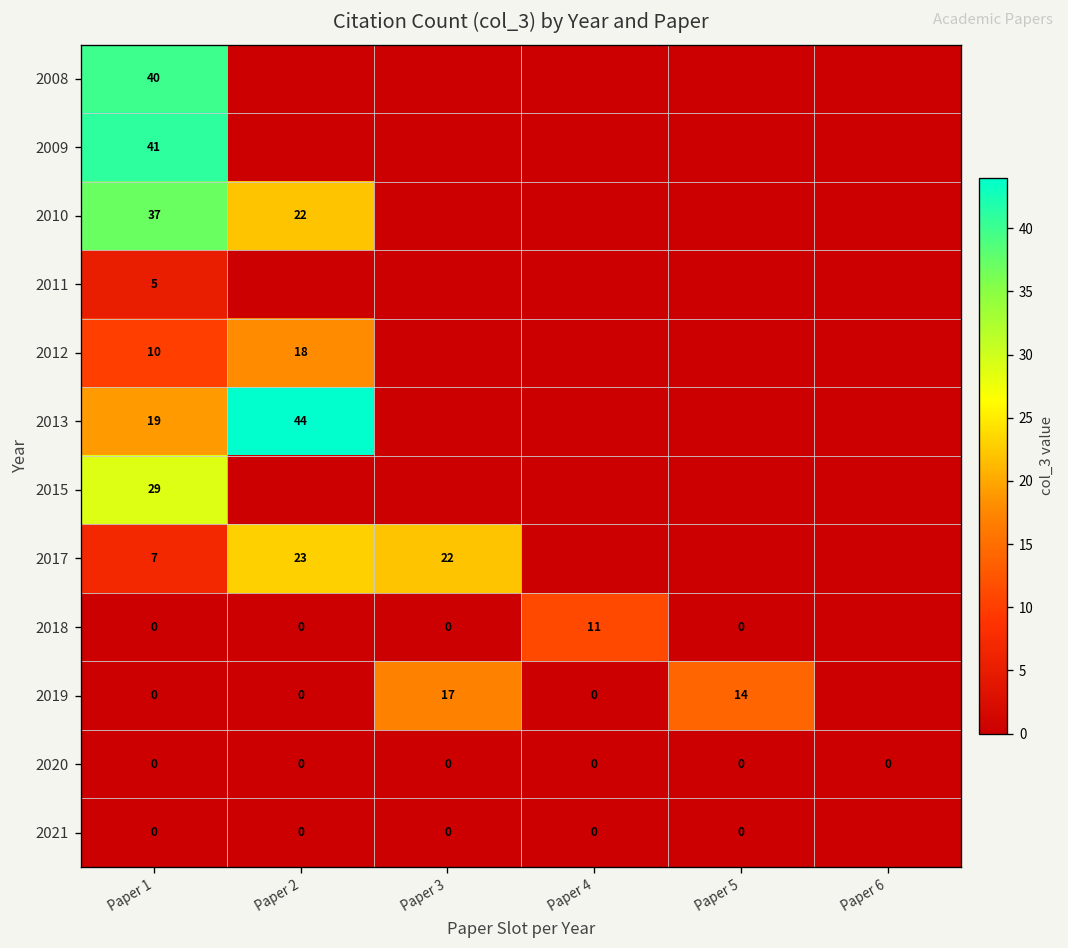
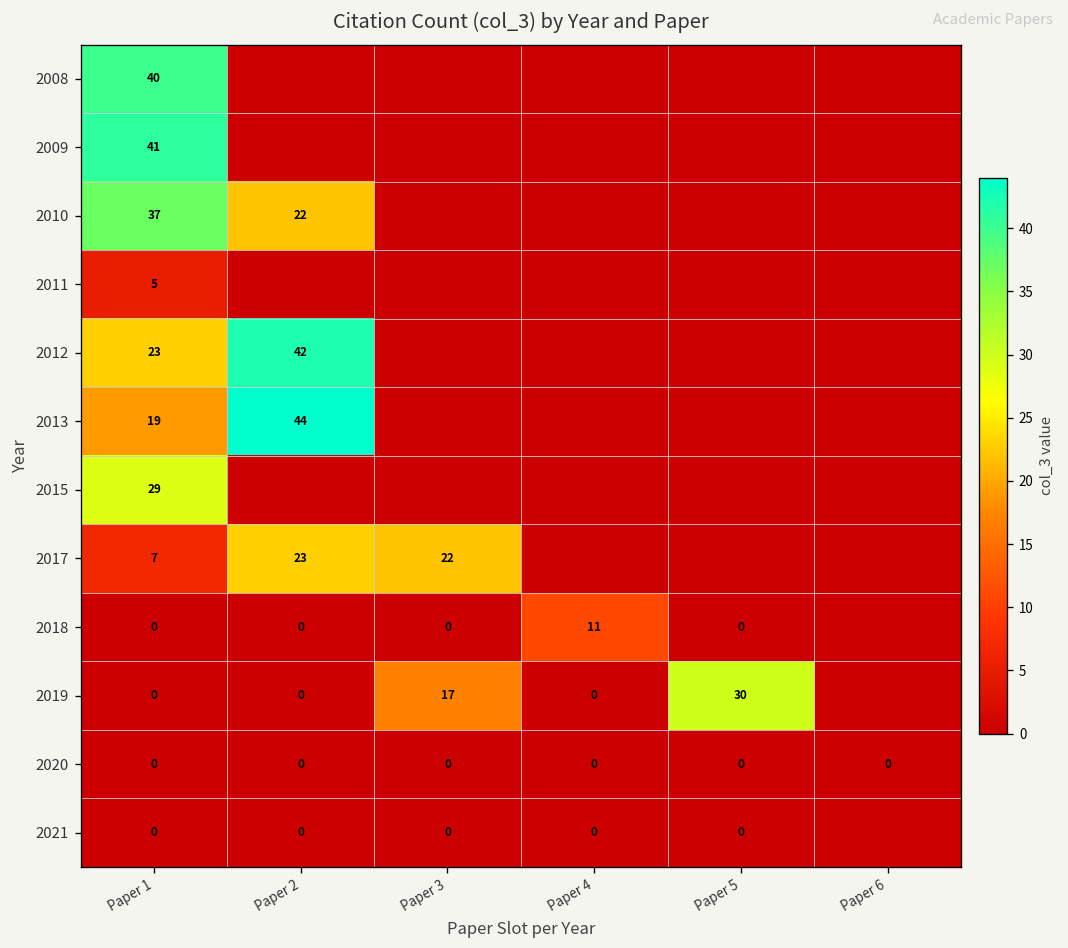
  {
    "2008": {
      "Paper 1": 40
    },
    "2009": {
      "Paper 1": 41
    },
    "2010": {
      "Paper 1": 37,
      "Paper 2": 22
    },
    "2011": {
      "Paper 1": 5
    },
    "2012": {
-     "Paper 1": 10,
-     "Paper 2": 18
+     "Paper 1": 23,
+     "Paper 2": 42
    },
    "2013": {
      "Paper 1": 19,
      "Paper 2": 44
    },
    "2015": {
      "Paper 1": 29
    },
    "2017": {
      "Paper 1": 7,
      "Paper 2": 23,
      "Paper 3": 22
    },
    "2018": {
      "Paper 1": 0,
      "Paper 2": 0,
      "Paper 3": 0,
      "Paper 4": 11,
      "Paper 5": 0
    },
    "2019": {
      "Paper 1": 0,
      "Paper 2": 0,
      "Paper 3": 17,
      "Paper 4": 0,
-     "Paper 5": 14
+     "Paper 5": 30
    },
    "2020": {
      "Paper 1": 0,
      "Paper 2": 0,
      "Paper 3": 0,
      "Paper 4": 0,
      "Paper 5": 0,
      "Paper 6": 0
    },
    "2021": {
      "Paper 1": 0,
      "Paper 2": 0,
      "Paper 3": 0,
      "Paper 4": 0,
      "Paper 5": 0
    }
  }
